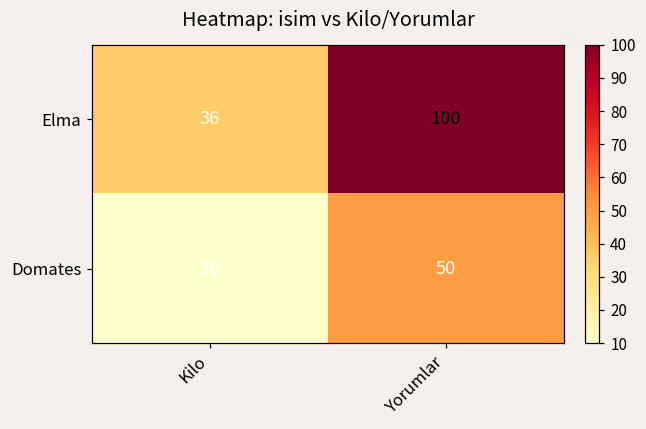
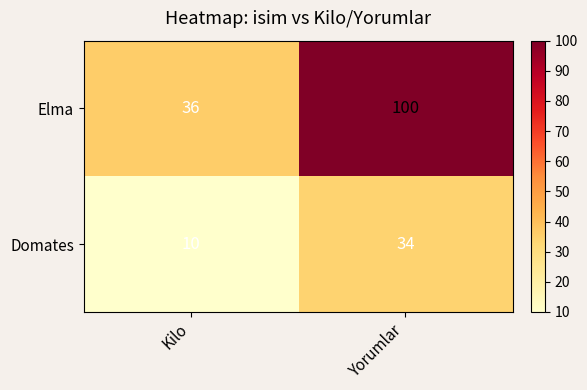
  {
    "Elma": {
      "Kilo": 36,
      "Yorumlar": 100
    },
    "Domates": {
      "Kilo": 10,
-     "Yorumlar": 50
+     "Yorumlar": 34
    }
  }
